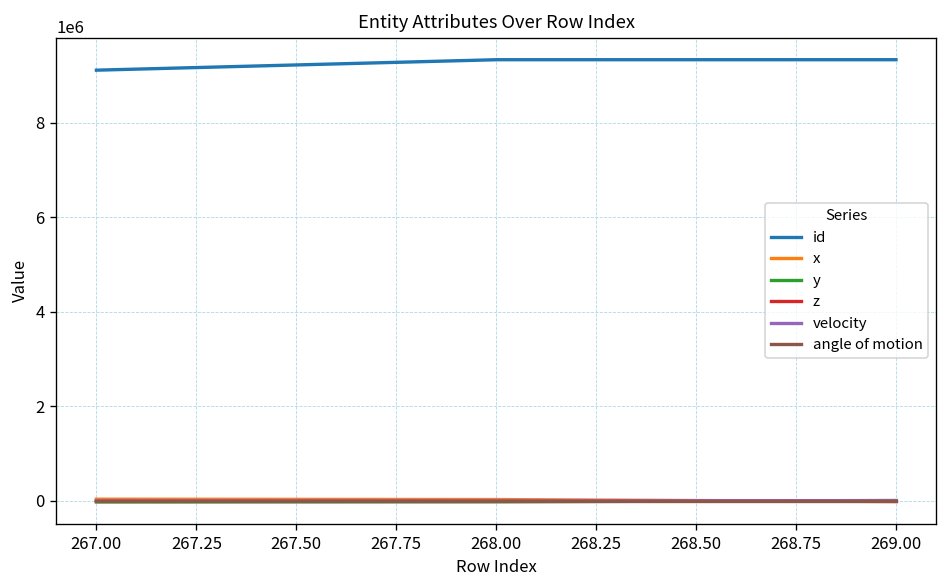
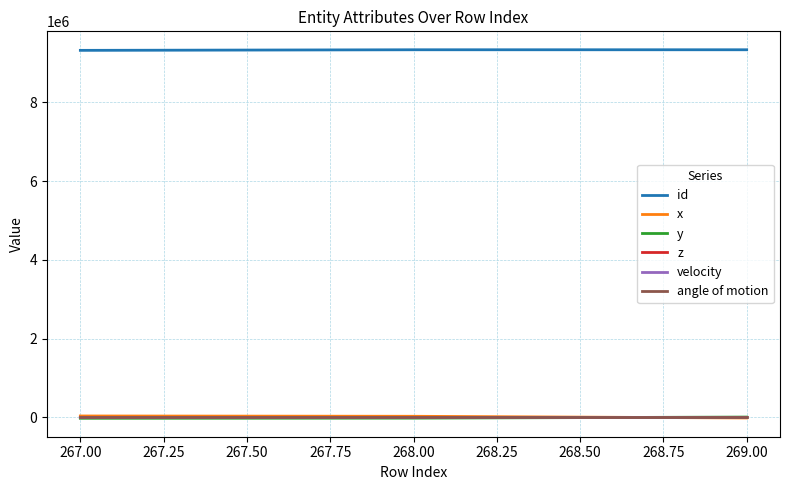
  {
    "id": {
-     "267.00": 9100000,
+     "267.00": 9300000,
      "268.00": 9300000,
      "269.00": 9300000
    }
  }
